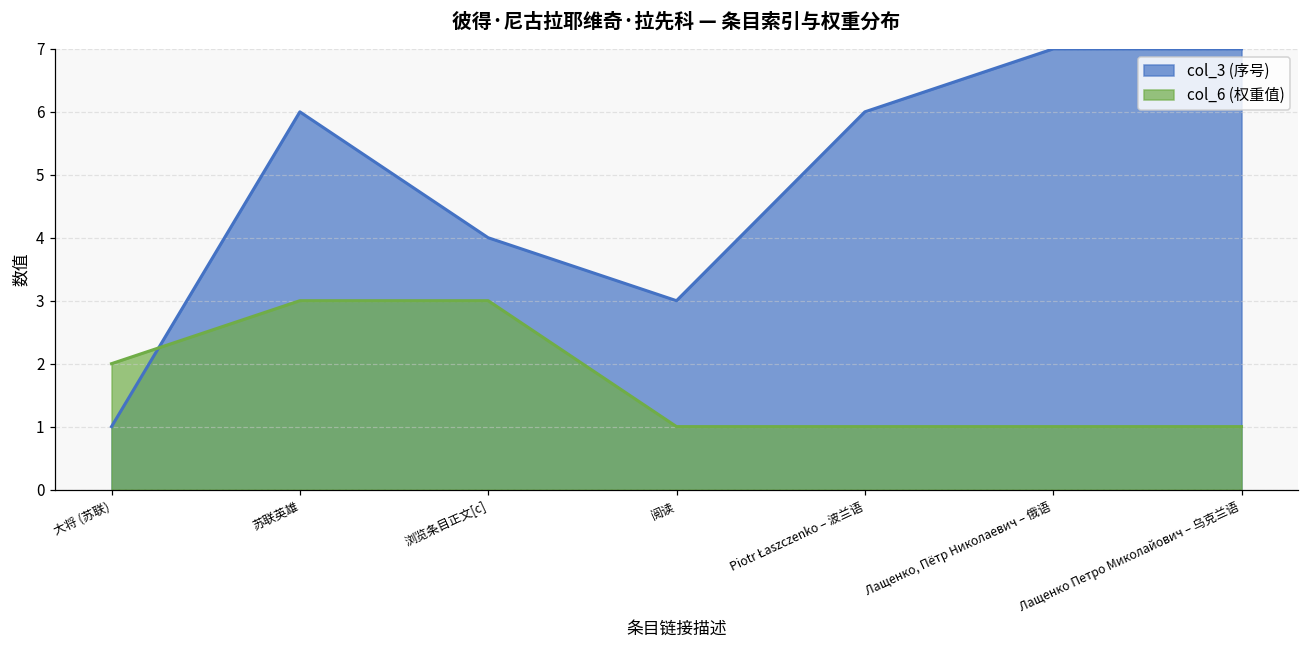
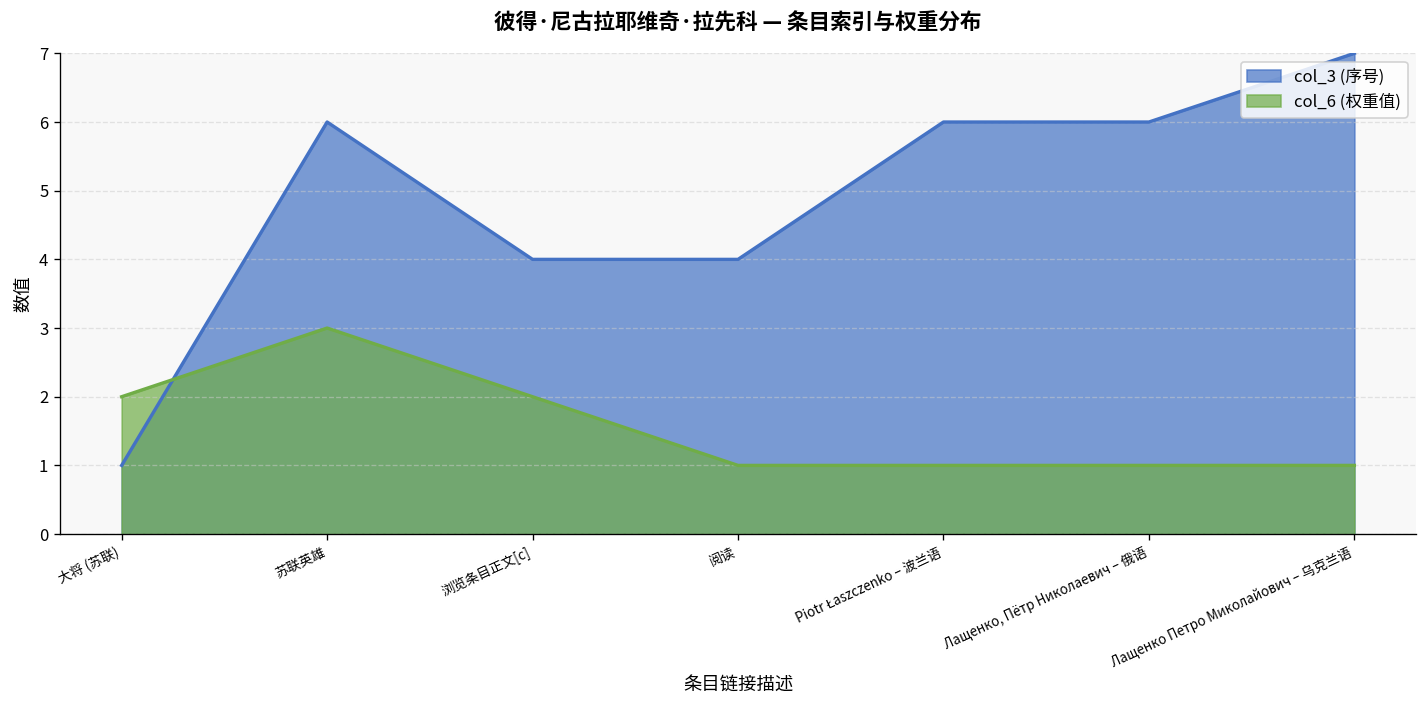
  {
    "col_3 (序号)": {
      "大将 (苏联)": 1,
      "苏联英雄": 6,
      "浏览条目正文[c]": 4,
-     "阅读": 3,
+     "阅读": 4,
      "Piotr Łaszczenko – 波兰语": 6,
-     "Лащенко, Пётр Николаевич – 俄语": 7,
+     "Лащенко, Пётр Николаевич – 俄语": 6,
      "Лащенко Петро Миколайович – 乌克兰语": 7
    },
    "col_6 (权重值)": {
      "大将 (苏联)": 2,
      "苏联英雄": 3,
-     "浏览条目正文[c]": 3,
+     "浏览条目正文[c]": 2,
      "阅读": 1,
      "Piotr Łaszczenko – 波兰语": 1,
      "Лащенко, Пётр Николаевич – 俄语": 1,
      "Лащенко Петро Миколайович – 乌克兰语": 1
    }
  }
